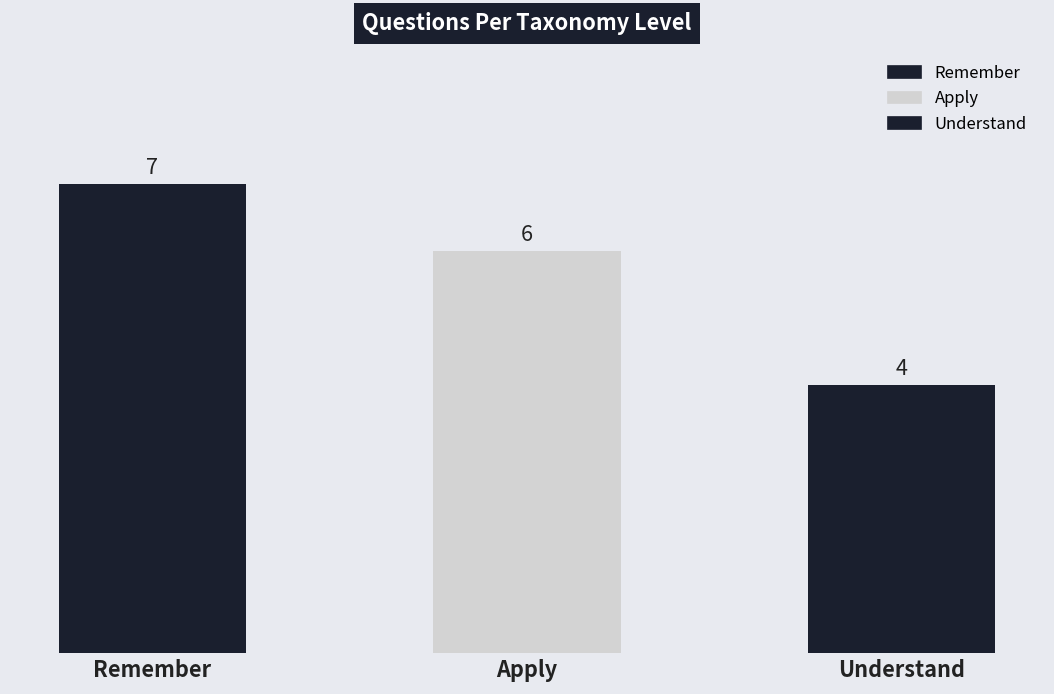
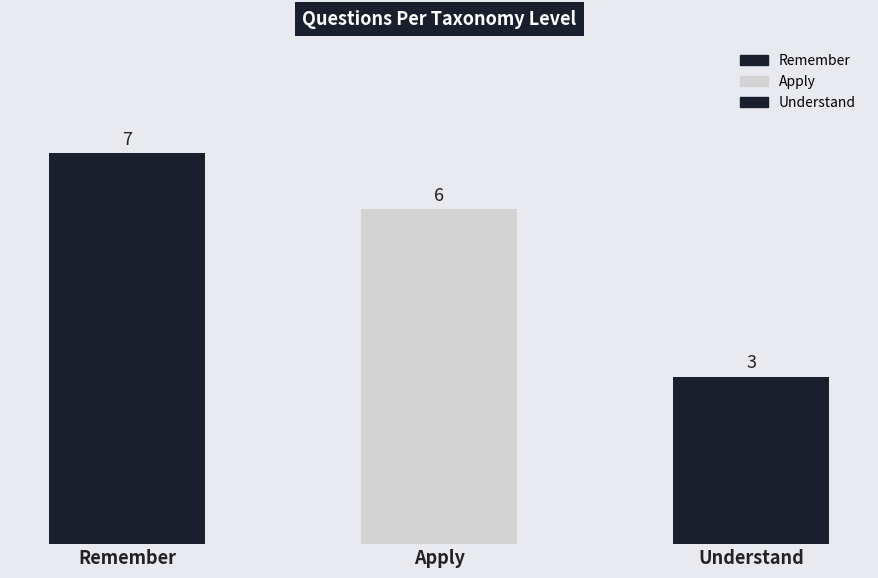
  {
    "Remember": 7,
    "Apply": 6,
-   "Understand": 4
+   "Understand": 3
  }
